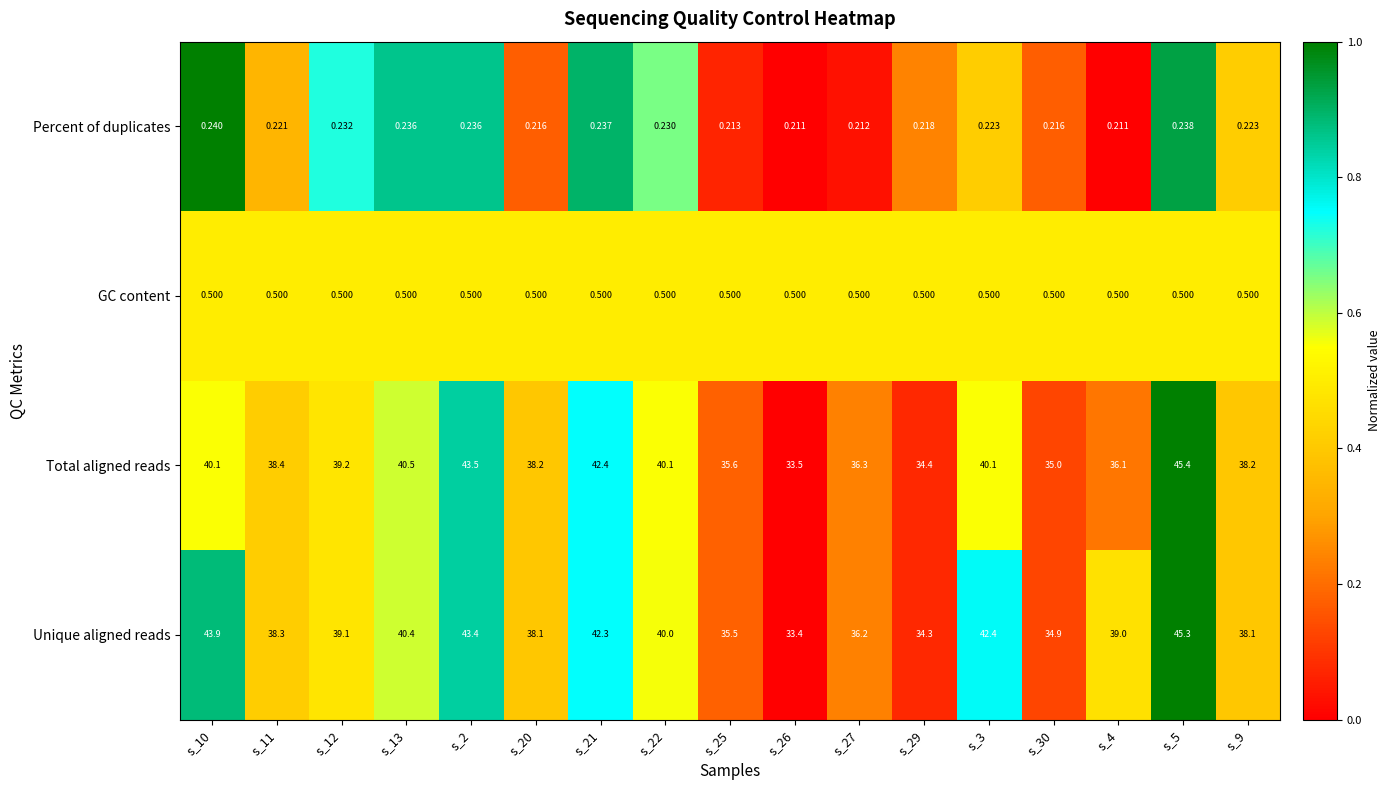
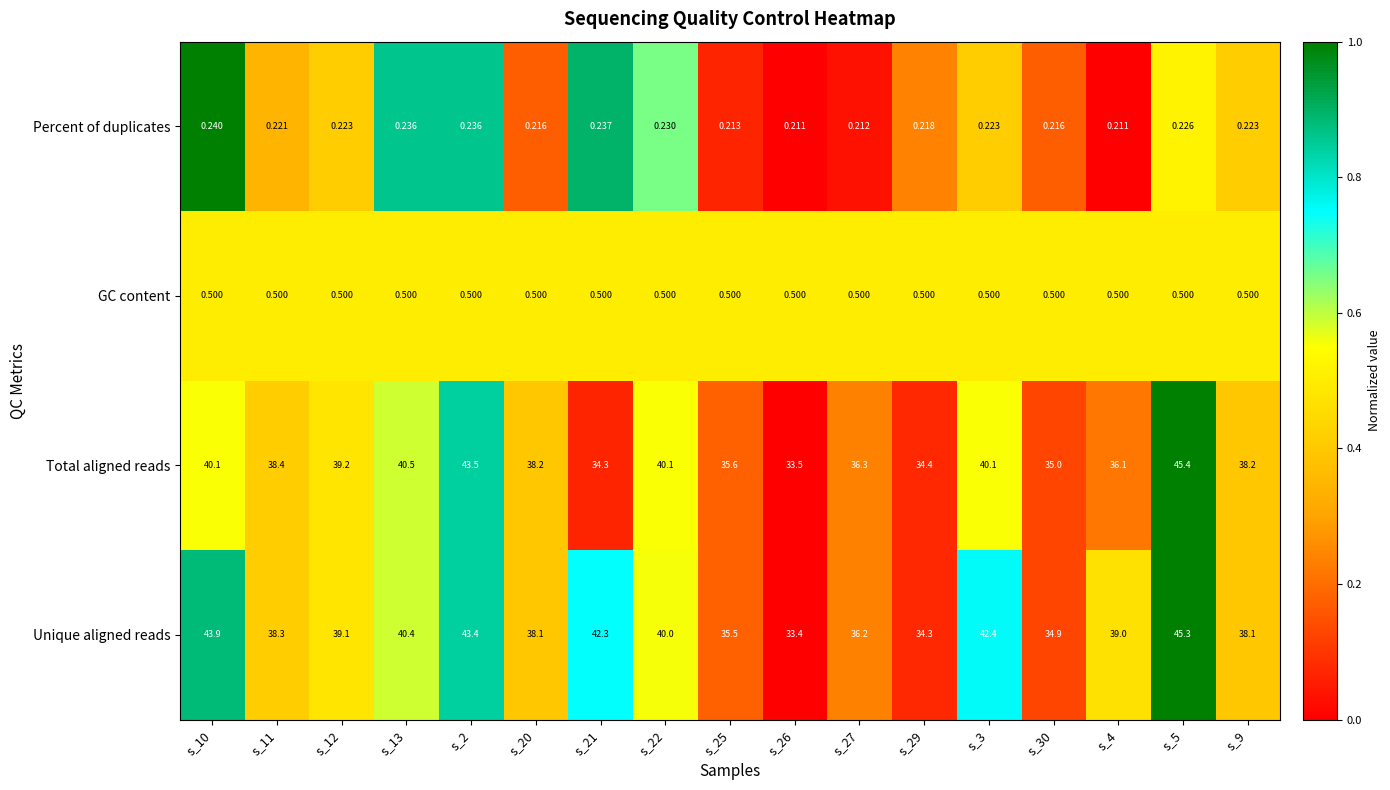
  {
    "Percent of duplicates": {
      "s_10": 0.240,
      "s_11": 0.221,
-     "s_12": 0.232,
+     "s_12": 0.223,
      "s_13": 0.236,
      "s_2": 0.236,
      "s_20": 0.216,
      "s_21": 0.237,
      "s_22": 0.230,
      "s_25": 0.213,
      "s_26": 0.211,
      "s_27": 0.212,
      "s_29": 0.218,
      "s_3": 0.223,
      "s_30": 0.216,
      "s_4": 0.211,
-     "s_5": 0.238,
+     "s_5": 0.226,
      "s_9": 0.223
    },
    "GC content": {
      "s_10": 0.500,
      "s_11": 0.500,
      "s_12": 0.500,
      "s_13": 0.500,
      "s_2": 0.500,
      "s_20": 0.500,
      "s_21": 0.500,
      "s_22": 0.500,
      "s_25": 0.500,
      "s_26": 0.500,
      "s_27": 0.500,
      "s_29": 0.500,
      "s_3": 0.500,
      "s_30": 0.500,
      "s_4": 0.500,
      "s_5": 0.500,
      "s_9": 0.500
    },
    "Total aligned reads": {
      "s_10": 40.1,
      "s_11": 38.4,
      "s_12": 39.2,
      "s_13": 40.5,
      "s_2": 43.5,
      "s_20": 38.2,
-     "s_21": 42.4,
+     "s_21": 34.3,
      "s_22": 40.1,
      "s_25": 35.6,
      "s_26": 33.5,
      "s_27": 36.3,
      "s_29": 34.4,
      "s_3": 40.1,
      "s_30": 35.0,
      "s_4": 36.1,
      "s_5": 45.4,
      "s_9": 38.2
    },
    "Unique aligned reads": {
      "s_10": 43.9,
      "s_11": 38.3,
      "s_12": 39.1,
      "s_13": 40.4,
      "s_2": 43.4,
      "s_20": 38.1,
      "s_21": 42.3,
      "s_22": 40.0,
      "s_25": 35.5,
      "s_26": 33.4,
      "s_27": 36.2,
      "s_29": 34.3,
      "s_3": 42.4,
      "s_30": 34.9,
      "s_4": 39.0,
      "s_5": 45.3,
      "s_9": 38.1
    }
  }
